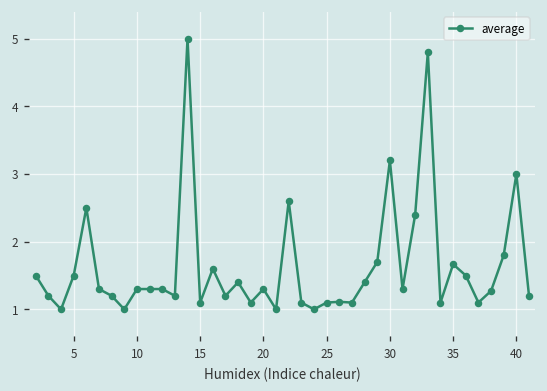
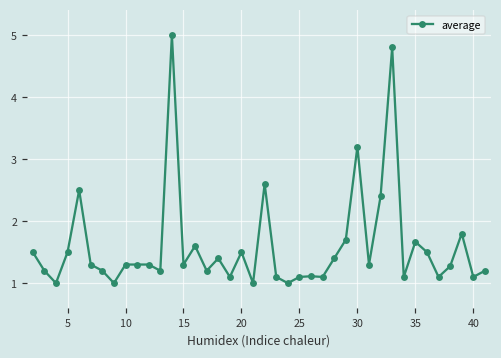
  {
    "5": 1.5,
    "10": 1.3,
-   "15": 1.1,
-   "20": 1.3,
+   "15": 1.3,
+   "20": 1.5,
    "25": 1.1,
    "30": 3.2,
    "35": 1.7,
-   "40": 3.0
+   "40": 1.1
  }
